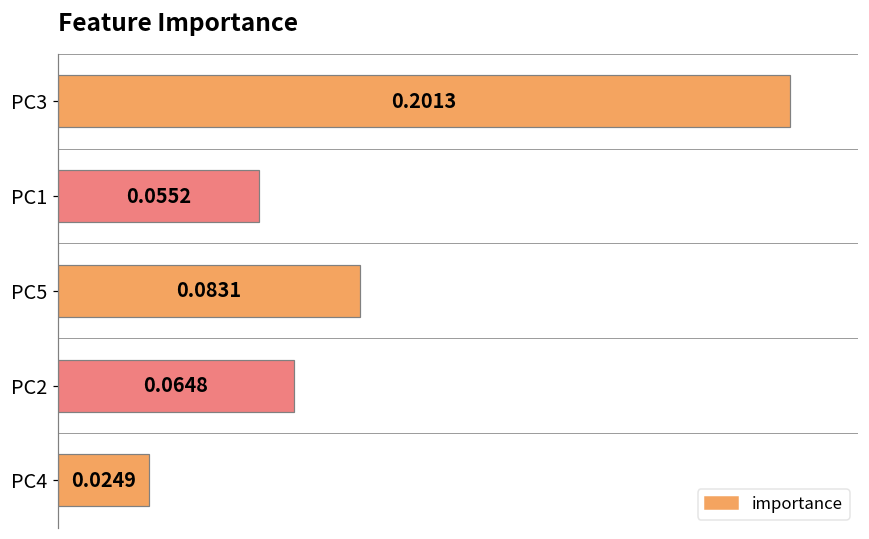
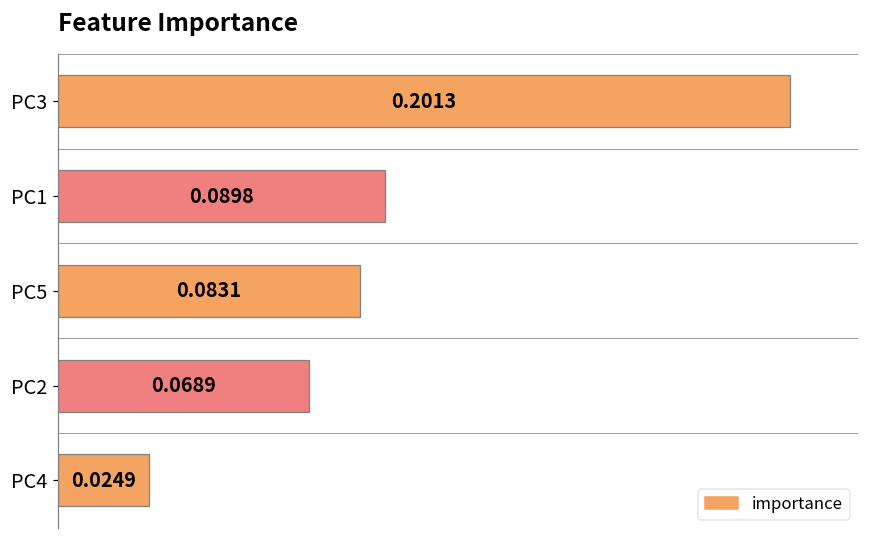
  {
    "PC3": 0.2013,
-   "PC1": 0.0552,
+   "PC1": 0.0898,
    "PC5": 0.0831,
-   "PC2": 0.0648,
+   "PC2": 0.0689,
    "PC4": 0.0249
  }
